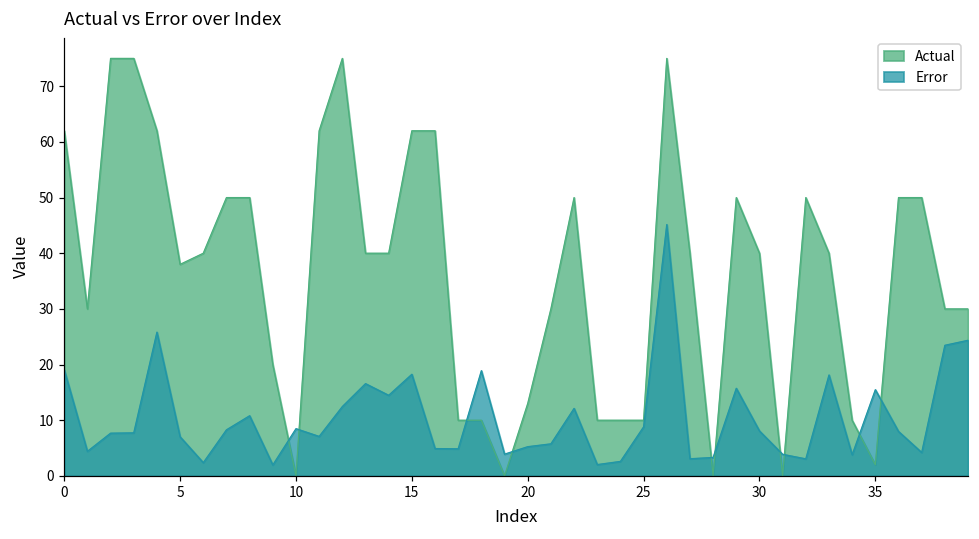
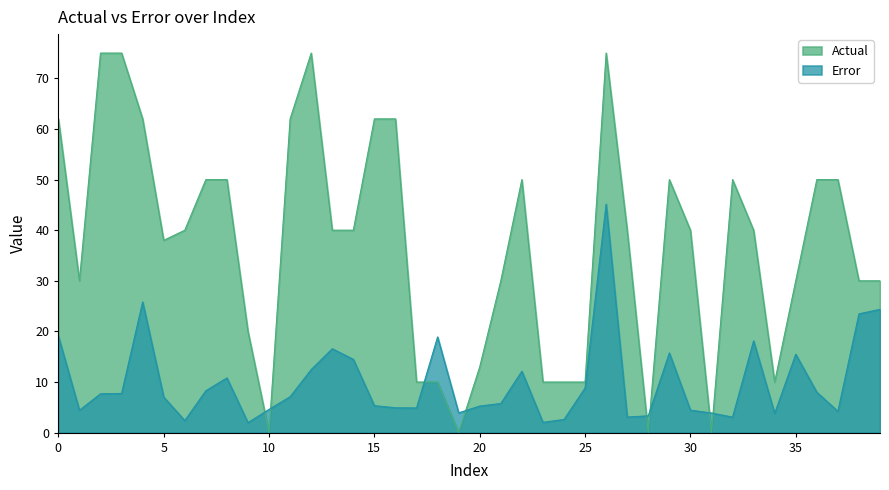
  {
    "Actual": {
      "0": 62,
      "5": 38,
      "10": 0,
      "15": 62,
      "20": 13,
      "25": 10,
      "30": 40,
-     "35": 2
+     "35": 30
    },
    "Error": {
      "0": 19,
      "5": 7,
-     "10": 8,
-     "15": 18,
+     "10": 5,
+     "15": 5,
      "20": 5,
      "25": 9,
-     "30": 8,
+     "30": 4,
      "35": 15
    }
  }
